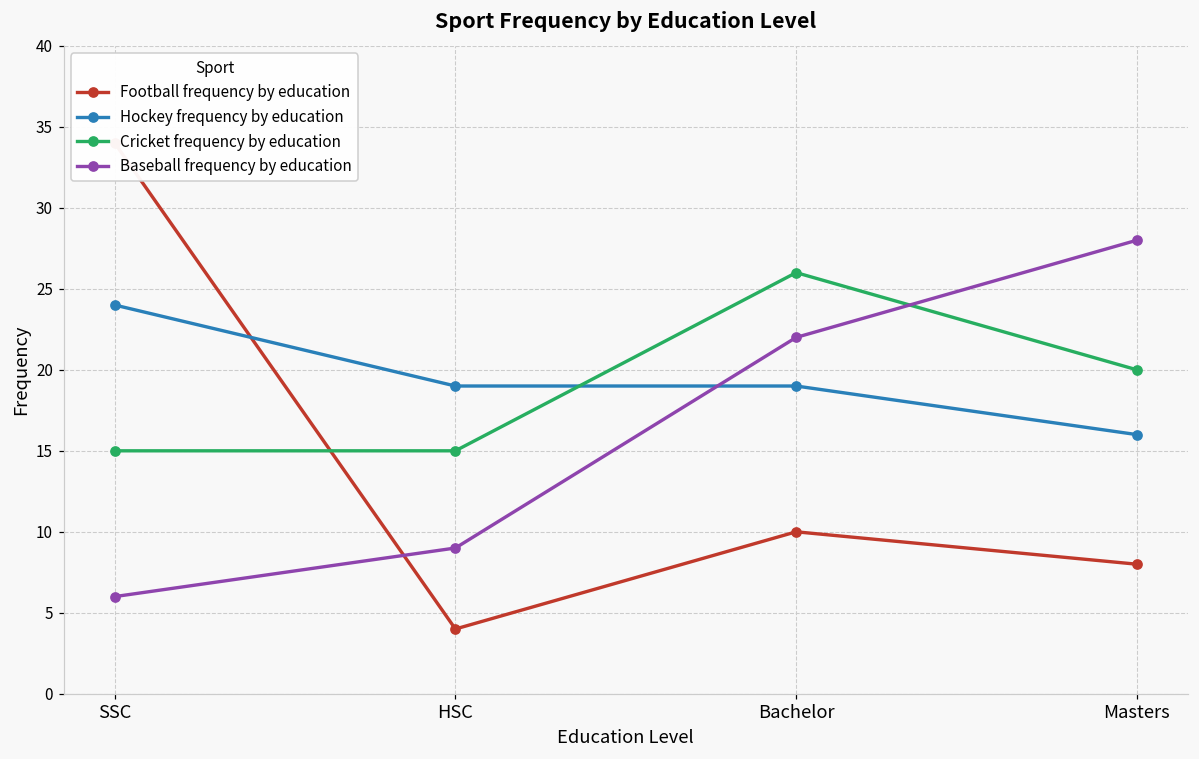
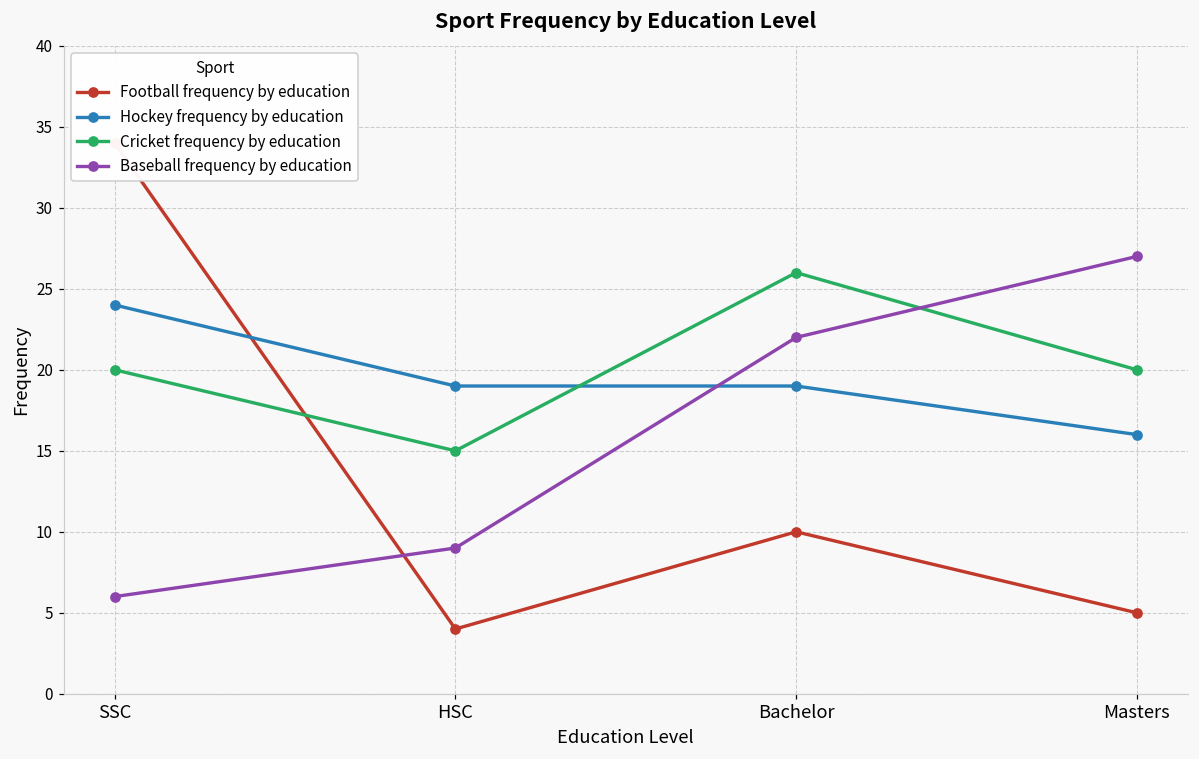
  {
    "Football frequency by education": {
      "HSC": 4,
      "Bachelor": 10,
-     "Masters": 8
+     "Masters": 5
    },
    "Hockey frequency by education": {
      "SSC": 24,
      "HSC": 19,
      "Bachelor": 19,
      "Masters": 16
    },
    "Cricket frequency by education": {
-     "SSC": 15,
+     "SSC": 20,
      "HSC": 15,
      "Bachelor": 26,
      "Masters": 20
    },
    "Baseball frequency by education": {
      "SSC": 6,
      "HSC": 9,
      "Bachelor": 22,
-     "Masters": 28
+     "Masters": 27
    }
  }
